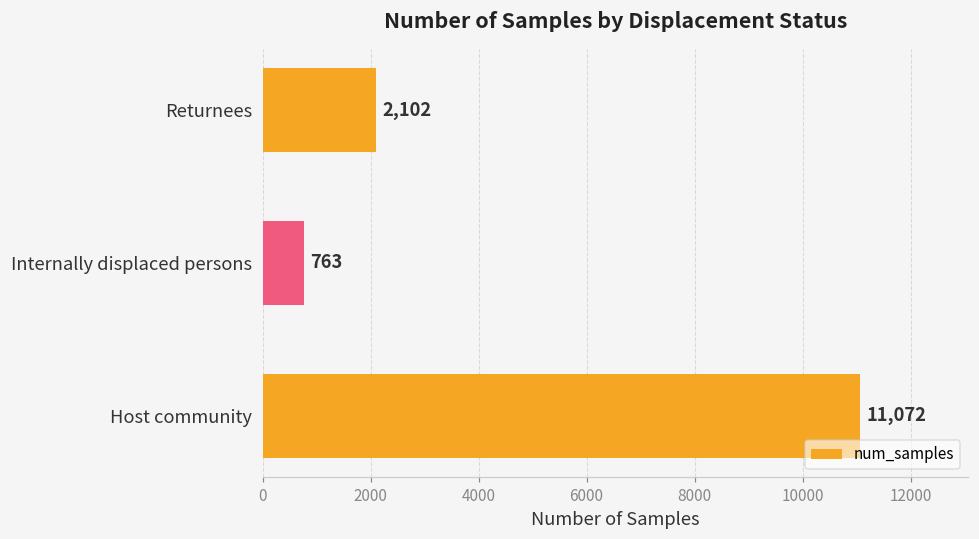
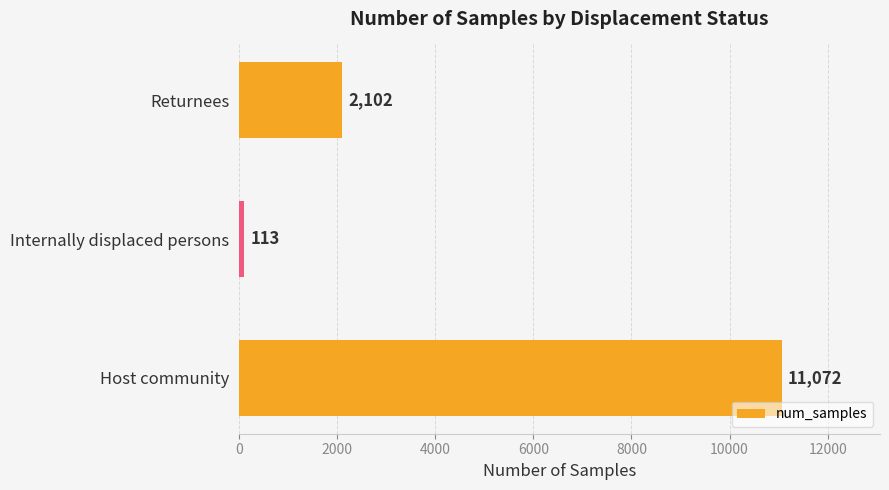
  {
    "Returnees": "2,102",
-   "Internally displaced persons": "763",
+   "Internally displaced persons": "113",
    "Host community": "11,072"
  }
